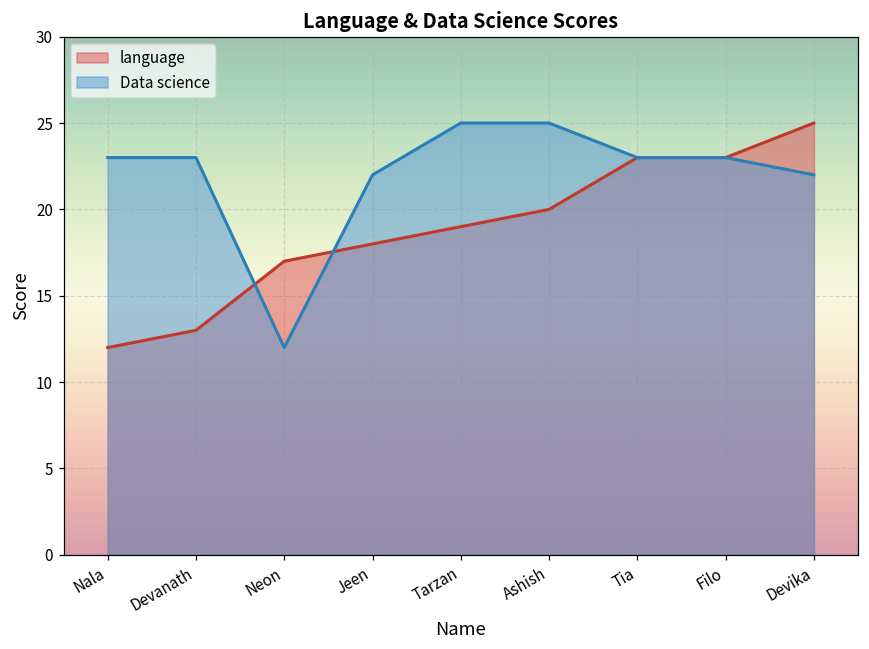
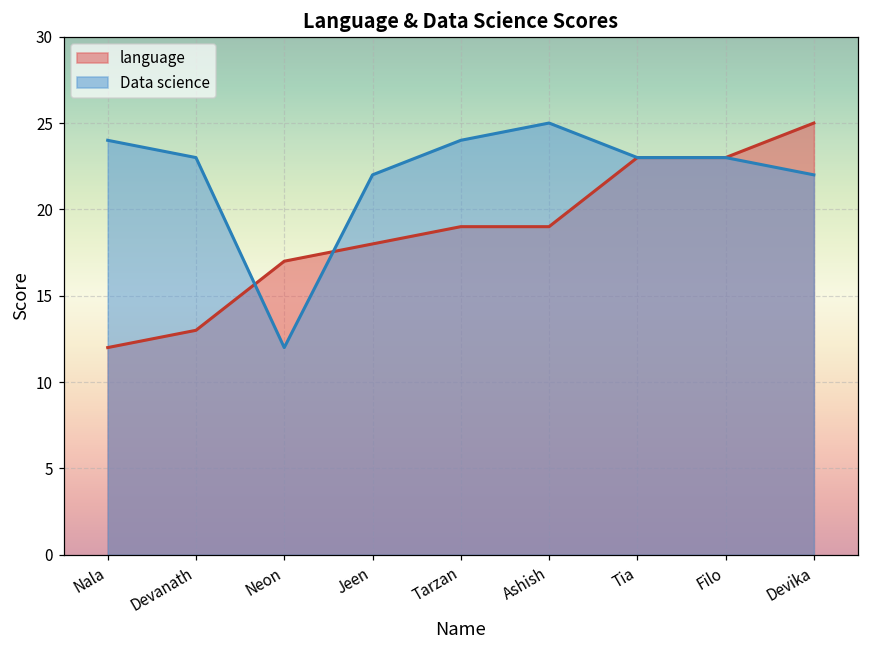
  {
    "language": {
      "Nala": 12,
      "Devanath": 13,
      "Neon": 17,
      "Jeen": 18,
      "Tarzan": 19,
-     "Ashish": 20,
+     "Ashish": 19,
      "Devika": 25
    },
    "Data science": {
-     "Nala": 23,
+     "Nala": 24,
      "Devanath": 23,
      "Neon": 12,
      "Jeen": 22,
-     "Tarzan": 25,
+     "Tarzan": 24,
      "Ashish": 25,
      "Devika": 22
    }
  }
